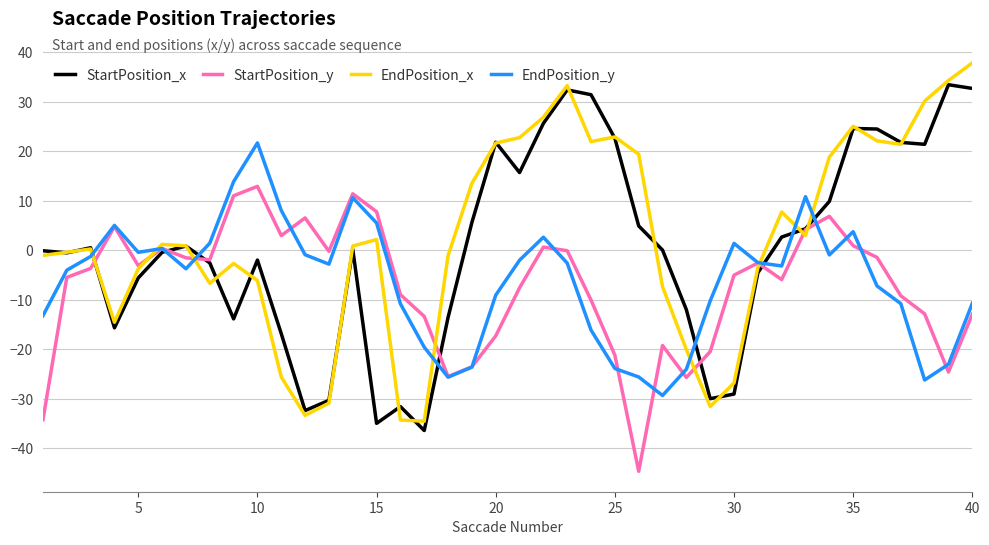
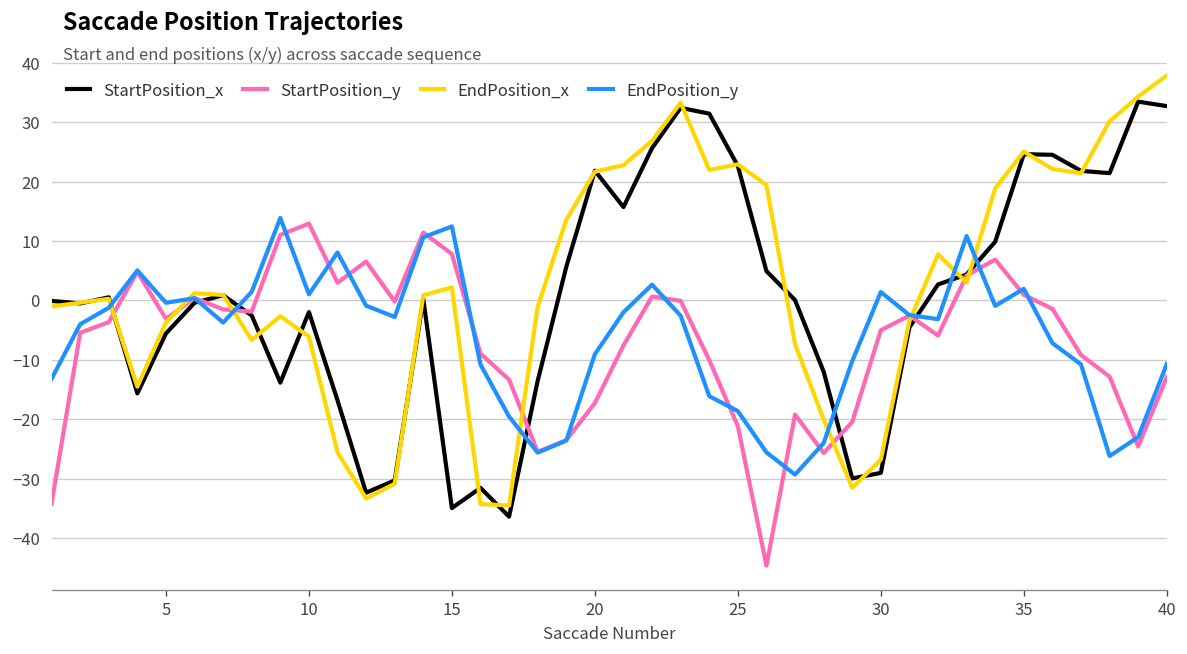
  {
    "StartPosition_x": {
      "5": -6,
      "10": -2,
      "15": -35,
      "30": -29,
      "40": 33
    },
    "StartPosition_y": {
      "5": -3,
      "10": 13,
      "15": 8,
      "20": -17,
      "25": -21,
      "30": -5,
      "35": 1,
      "40": -13
    },
    "EndPosition_x": {
      "5": -4,
      "10": -6,
      "15": 2,
      "30": -27,
      "40": 38
    },
    "EndPosition_y": {
      "5": 0,
-     "10": 22,
-     "15": 6,
+     "10": 1,
+     "15": 12,
      "20": -9,
-     "25": -24,
+     "25": -19,
      "30": 1,
-     "35": 4,
+     "35": 2,
      "40": -11
    }
  }
